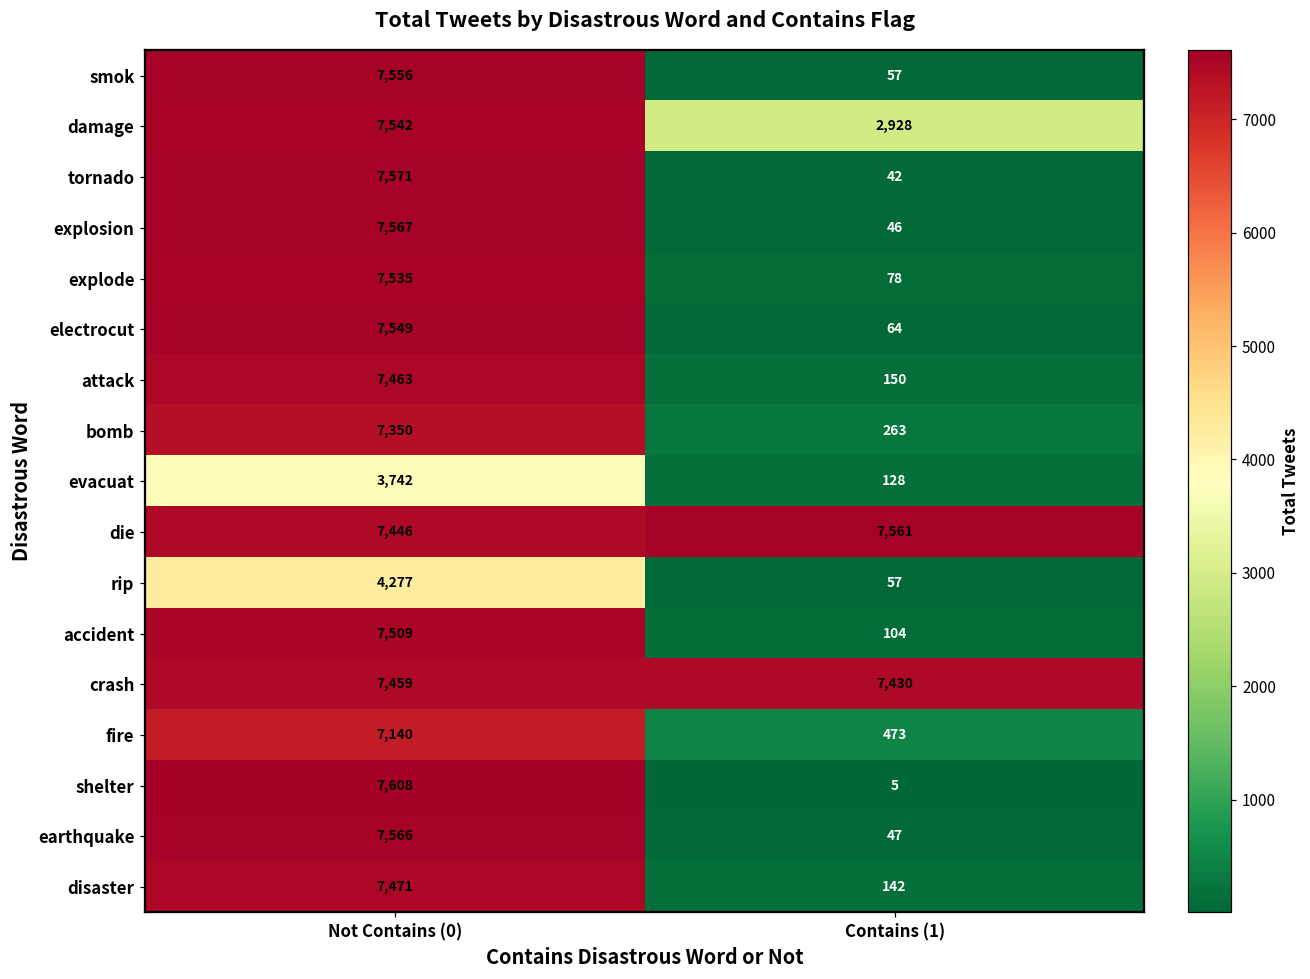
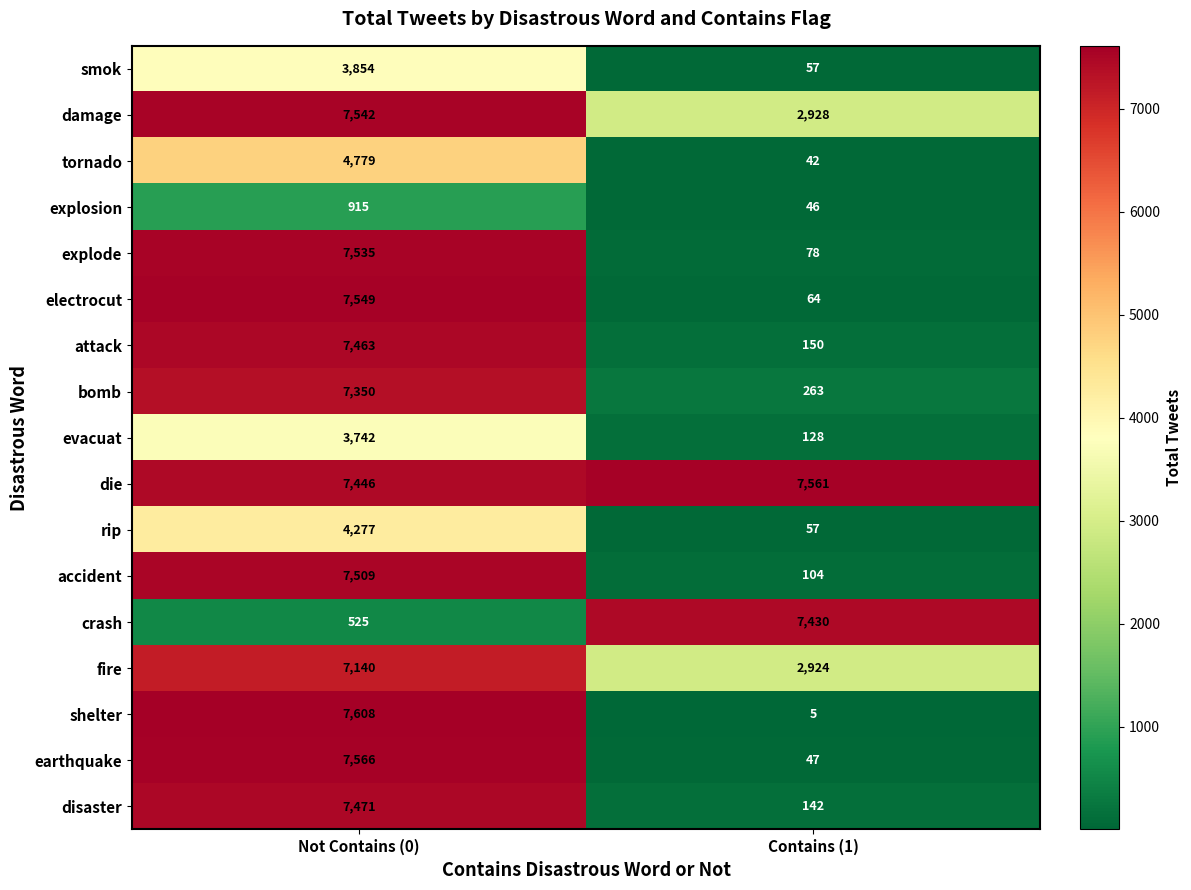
  {
    "smok": {
-     "Not Contains (0)": "7,556",
+     "Not Contains (0)": "3,854",
      "Contains (1)": "57"
    },
    "damage": {
      "Not Contains (0)": "7,542",
      "Contains (1)": "2,928"
    },
    "tornado": {
-     "Not Contains (0)": "7,571",
+     "Not Contains (0)": "4,779",
      "Contains (1)": "42"
    },
    "explosion": {
-     "Not Contains (0)": "7,567",
+     "Not Contains (0)": "915",
      "Contains (1)": "46"
    },
    "explode": {
      "Not Contains (0)": "7,535",
      "Contains (1)": "78"
    },
    "electrocut": {
      "Not Contains (0)": "7,549",
      "Contains (1)": "64"
    },
    "attack": {
      "Not Contains (0)": "7,463",
      "Contains (1)": "150"
    },
    "bomb": {
      "Not Contains (0)": "7,350",
      "Contains (1)": "263"
    },
    "evacuat": {
      "Not Contains (0)": "3,742",
      "Contains (1)": "128"
    },
    "die": {
      "Not Contains (0)": "7,446",
      "Contains (1)": "7,561"
    },
    "rip": {
      "Not Contains (0)": "4,277",
      "Contains (1)": "57"
    },
    "accident": {
      "Not Contains (0)": "7,509",
      "Contains (1)": "104"
    },
    "crash": {
-     "Not Contains (0)": "7,459",
+     "Not Contains (0)": "525",
      "Contains (1)": "7,430"
    },
    "fire": {
      "Not Contains (0)": "7,140",
-     "Contains (1)": "473"
+     "Contains (1)": "2,924"
    },
    "shelter": {
      "Not Contains (0)": "7,608",
      "Contains (1)": "5"
    },
    "earthquake": {
      "Not Contains (0)": "7,566",
      "Contains (1)": "47"
    },
    "disaster": {
      "Not Contains (0)": "7,471",
      "Contains (1)": "142"
    }
  }
